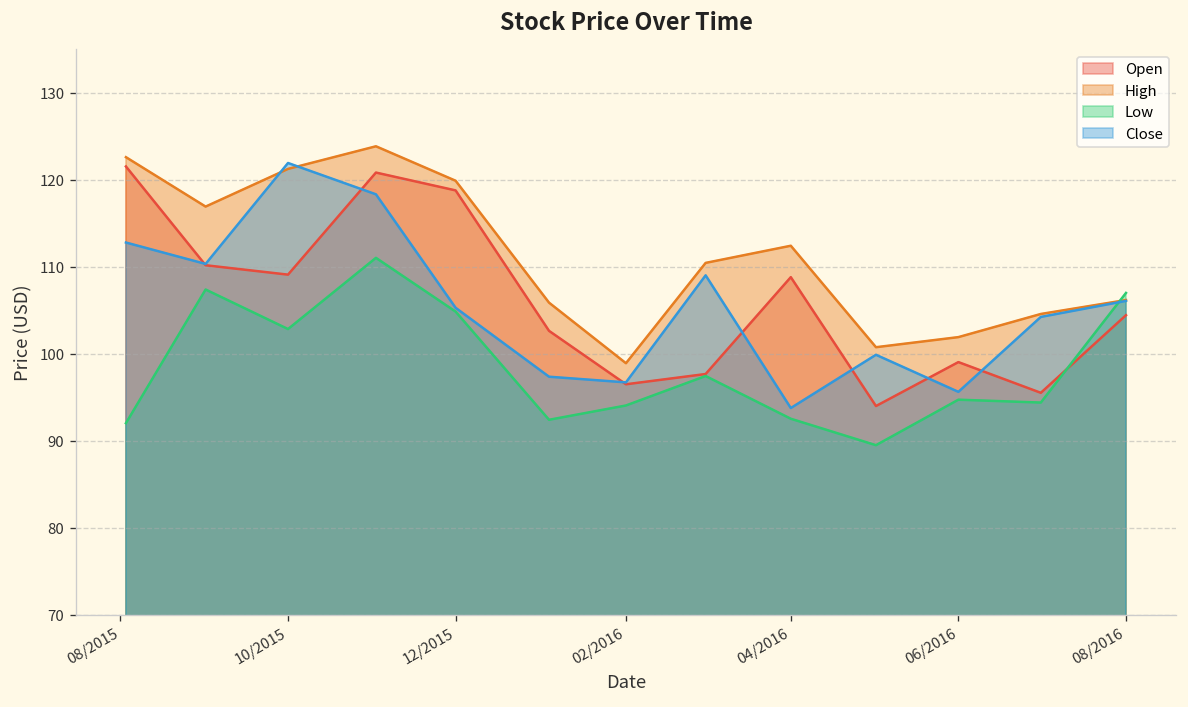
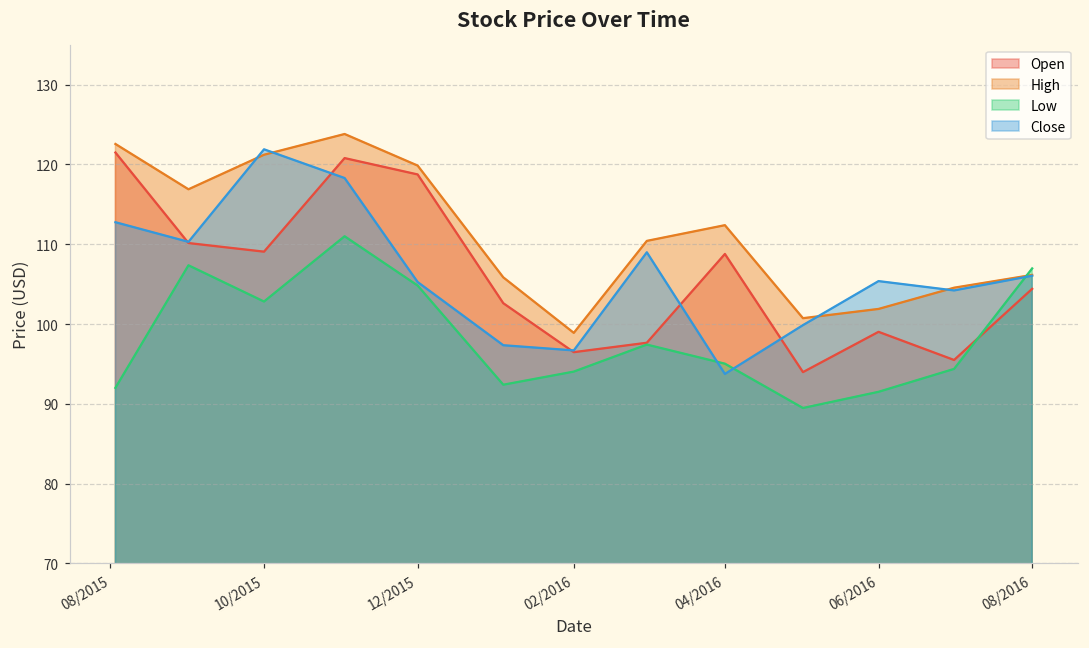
  {
    "Low": {
      "10/2015": 103,
      "12/2015": 105,
      "02/2016": 94,
-     "04/2016": 93,
-     "06/2016": 95,
+     "04/2016": 95,
+     "06/2016": 92,
      "08/2016": 107
    },
    "Close": {
      "10/2015": 122,
      "12/2015": 105,
      "04/2016": 94,
-     "06/2016": 96
+     "06/2016": 105
    }
  }
